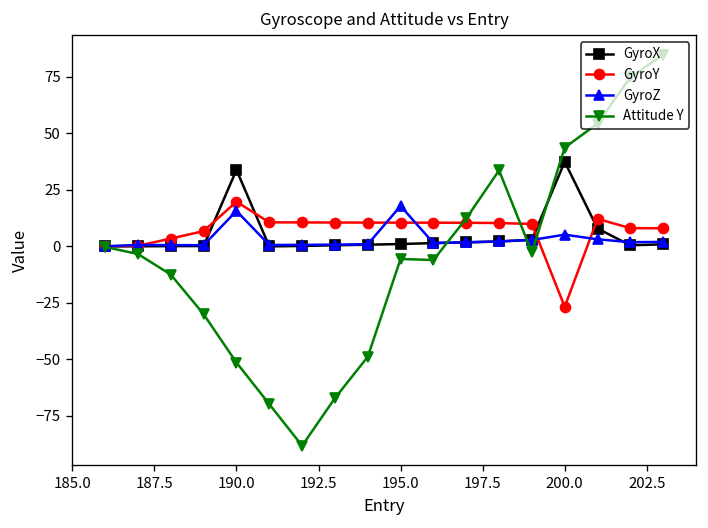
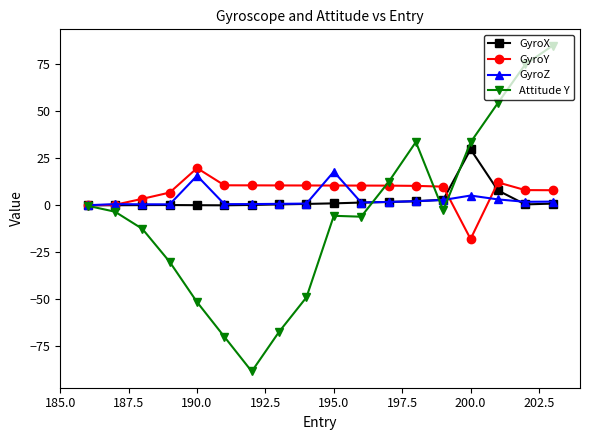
  {
    "GyroX": {
-     "190.0": 34,
+     "190.0": 0,
      "195.0": 1,
-     "200.0": 37
+     "200.0": 30
    },
    "GyroY": {
      "190.0": 20,
      "195.0": 10,
-     "200.0": -27
+     "200.0": -18
    },
    "GyroZ": {
      "190.0": 16,
      "195.0": 18,
      "200.0": 5
    },
    "Attitude Y": {
      "190.0": -51,
      "195.0": -6,
-     "200.0": 44
+     "200.0": 33
    }
  }
